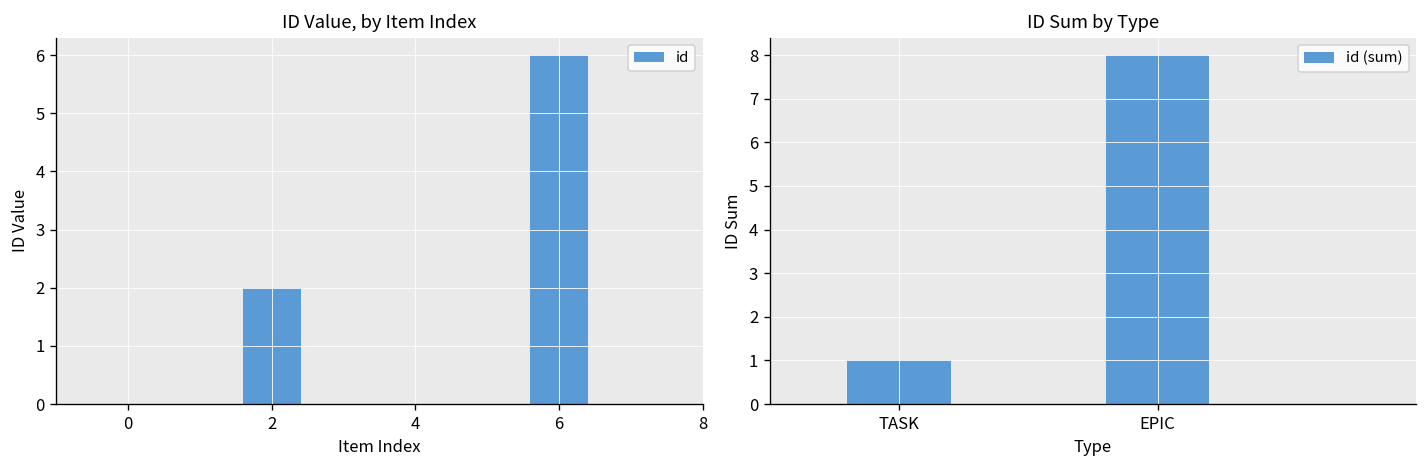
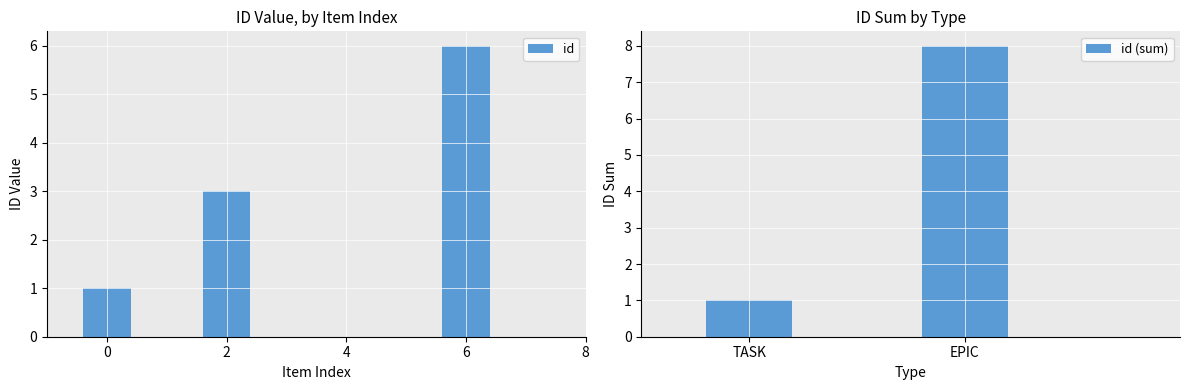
  {
    "ID Value, by Item Index": {
-     "0": 0,
-     "2": 2,
+     "0": 1,
+     "2": 3,
      "6": 6
    },
    "ID Sum by Type": {
      "TASK": 1.0,
      "EPIC": 8.0
    }
  }
